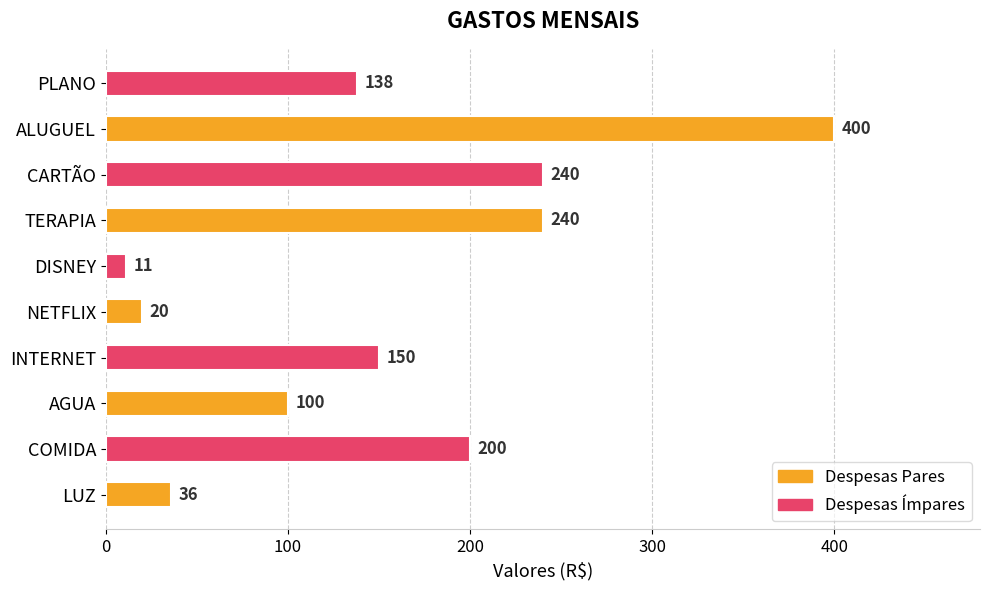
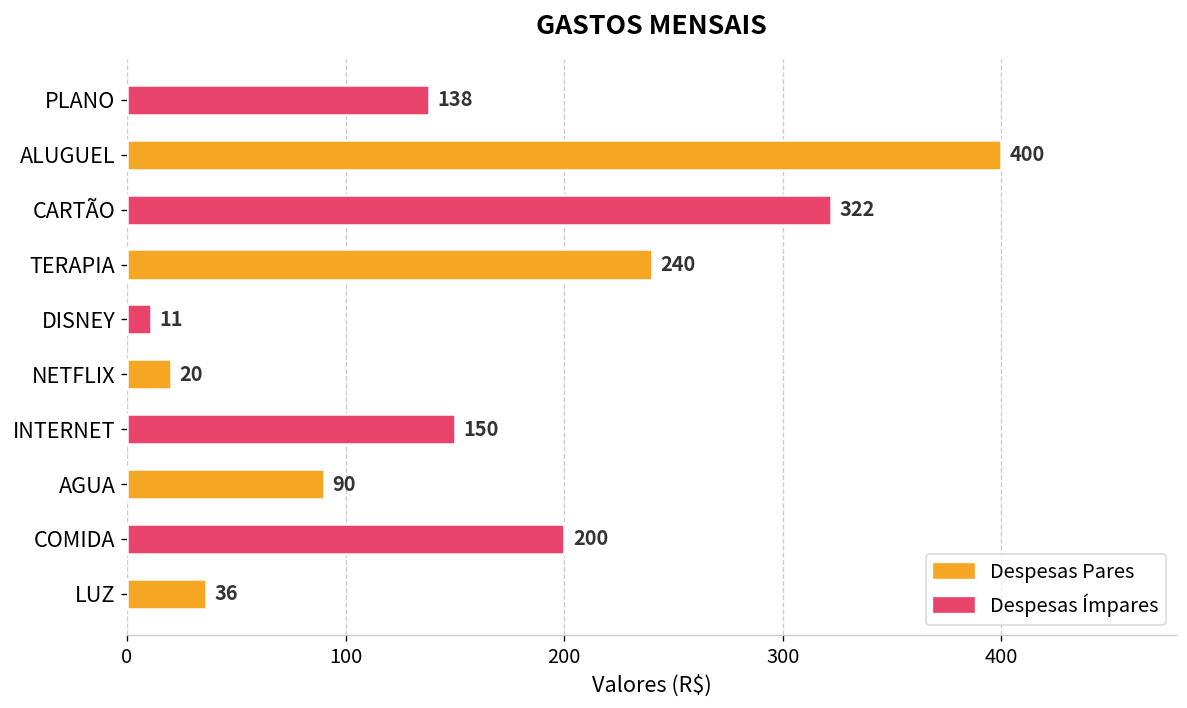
  {
    "PLANO": 138,
    "ALUGUEL": 400,
-   "CARTÃO": 240,
+   "CARTÃO": 322,
    "TERAPIA": 240,
    "DISNEY": 11,
    "NETFLIX": 20,
    "INTERNET": 150,
-   "AGUA": 100,
+   "AGUA": 90,
    "COMIDA": 200,
    "LUZ": 36
  }
